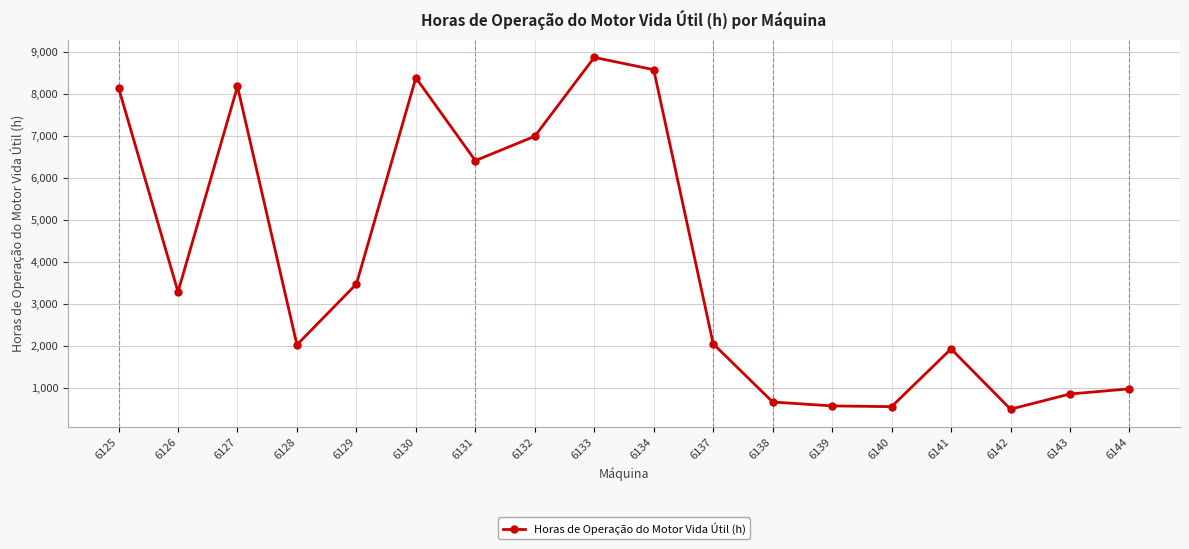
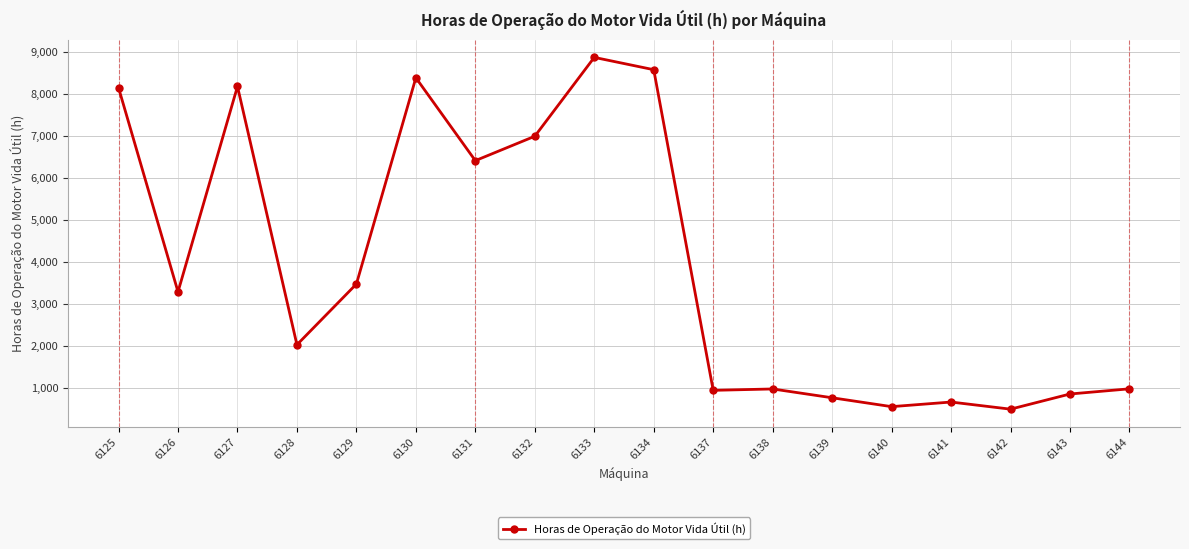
  {
    "6125": "8,100",
    "6126": "3,300",
    "6127": "8,200",
    "6128": "2,000",
    "6129": "3,500",
    "6130": "8,400",
    "6131": "6,400",
    "6132": "7,000",
    "6133": "8,900",
    "6134": "8,600",
-   "6137": "2,100",
-   "6138": "700",
-   "6139": "600",
+   "6137": "900",
+   "6138": "1,000",
+   "6139": "800",
    "6140": "600",
-   "6141": "1,900",
+   "6141": "700",
    "6142": "500",
    "6143": "900",
    "6144": "1,000"
  }
